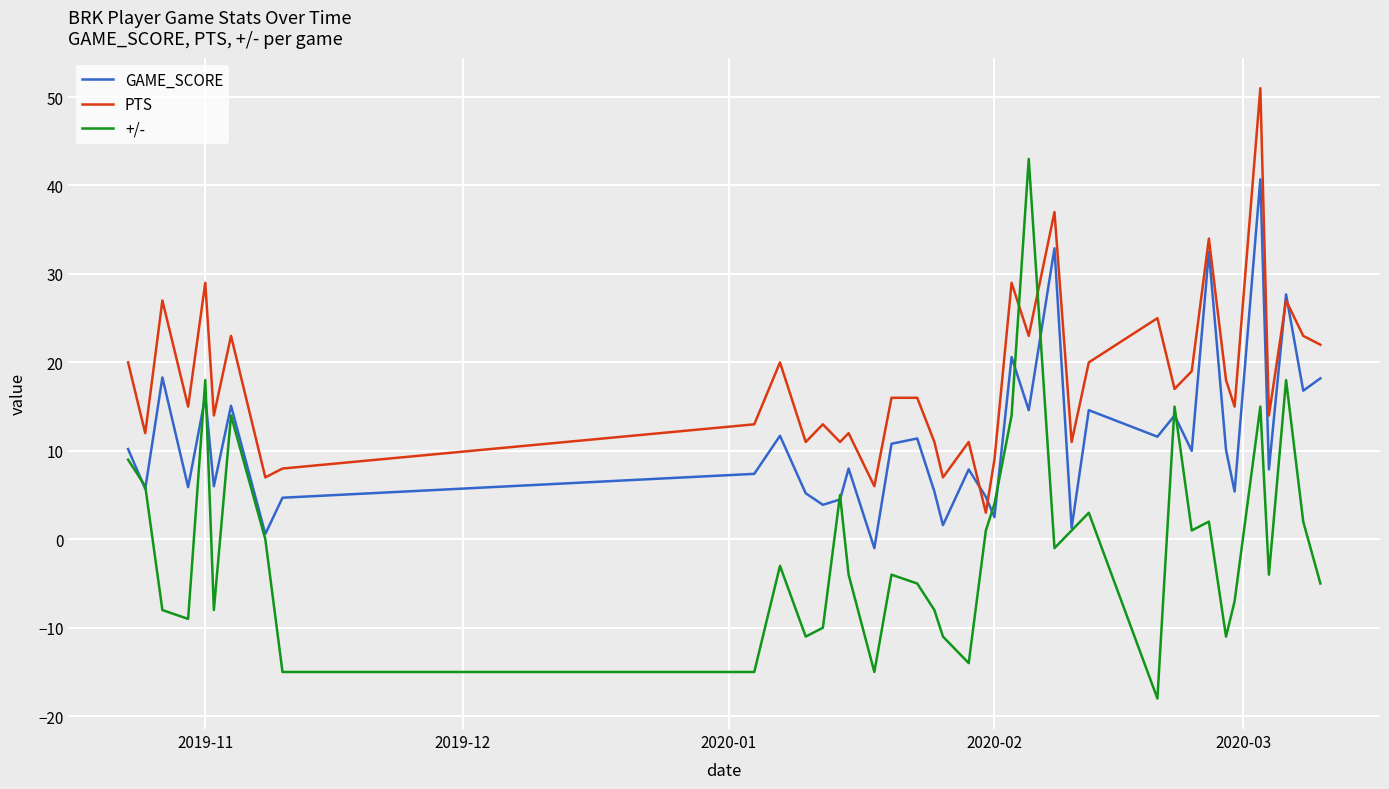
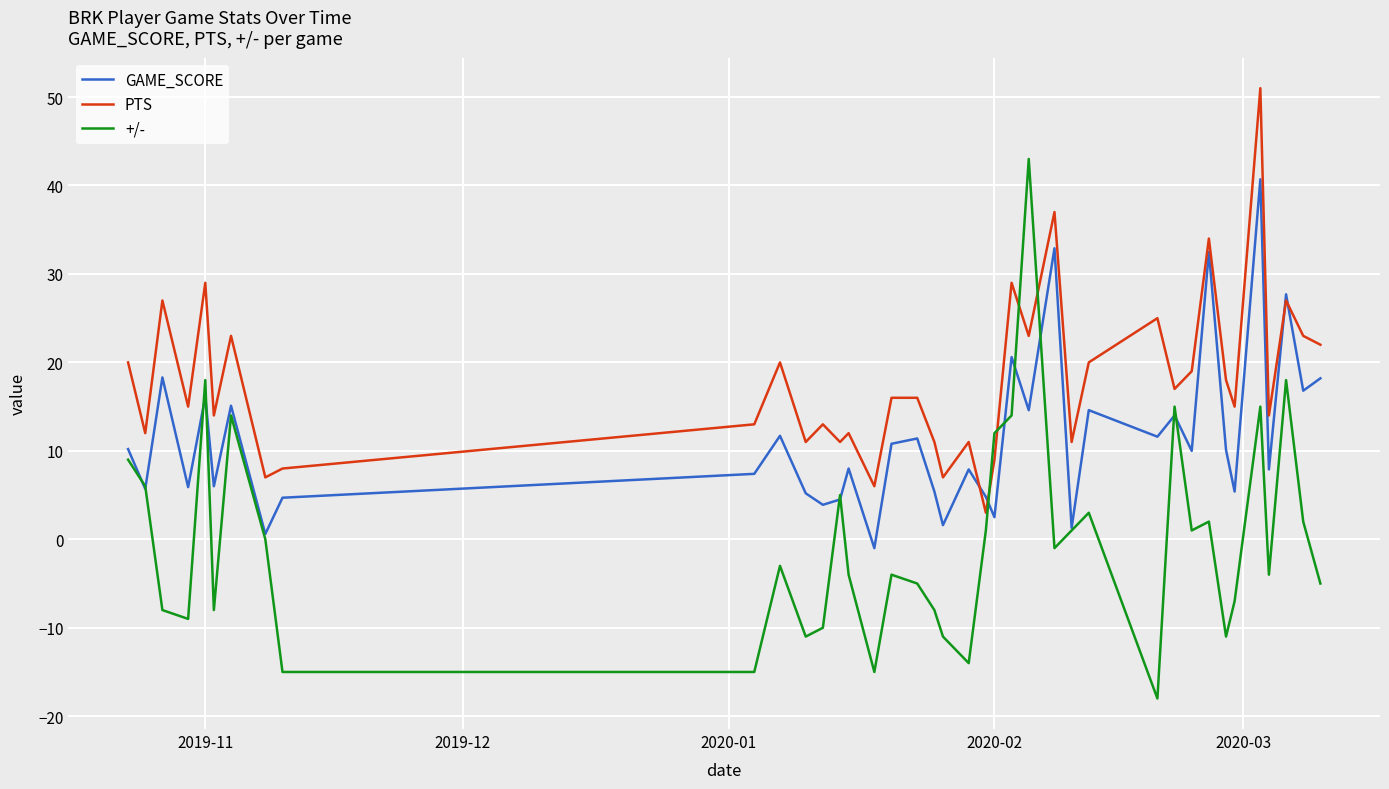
  {
    "GAME_SCORE": {
      "2019-11": 16,
      "2020-02": 3
    },
    "PTS": {
      "2019-11": 29,
      "2020-02": 9
    },
    "+/-": {
      "2019-11": 18,
-     "2020-02": 4
+     "2020-02": 12
    }
  }
